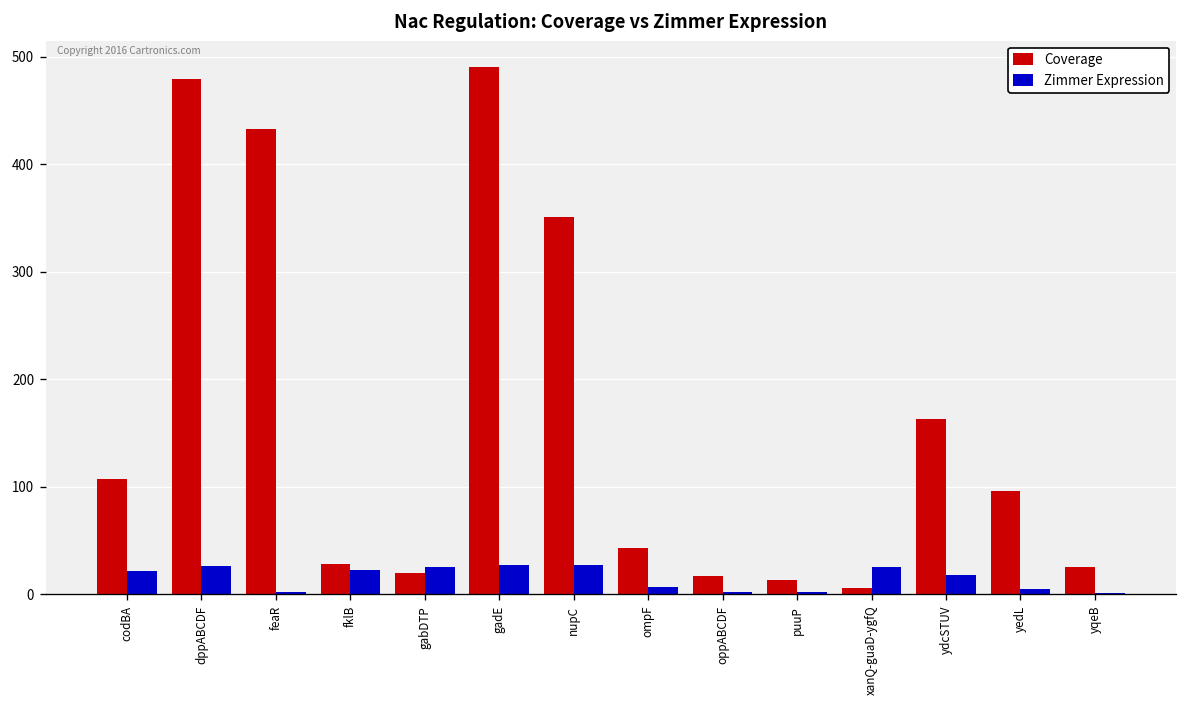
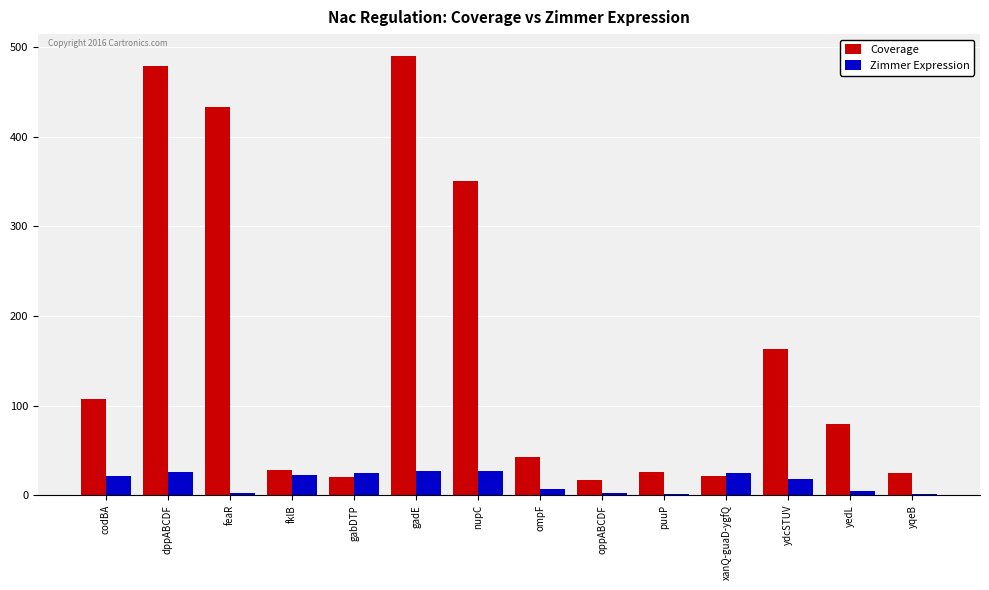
  {
    "Coverage": {
      "codBA": 110,
      "feaR": 430,
      "fklB": 30,
      "gabDTP": 20,
      "gadE": 490,
      "nupC": 350,
      "ompF": 40,
      "oppABCDF": 20,
-     "puuP": 10,
-     "xanQ-guaD-ygfQ": 10,
+     "puuP": 30,
+     "xanQ-guaD-ygfQ": 20,
      "ydcSTUV": 160,
-     "yedL": 100,
+     "yedL": 80,
      "yqeB": 30
    },
    "Zimmer Expression": {
      "codBA": 20,
      "dppABCDF": 30,
      "fklB": 20,
      "gabDTP": 20,
      "gadE": 30,
      "nupC": 30,
      "ompF": 10,
      "xanQ-guaD-ygfQ": 30,
      "ydcSTUV": 20,
      "yedL": 0
    }
  }
